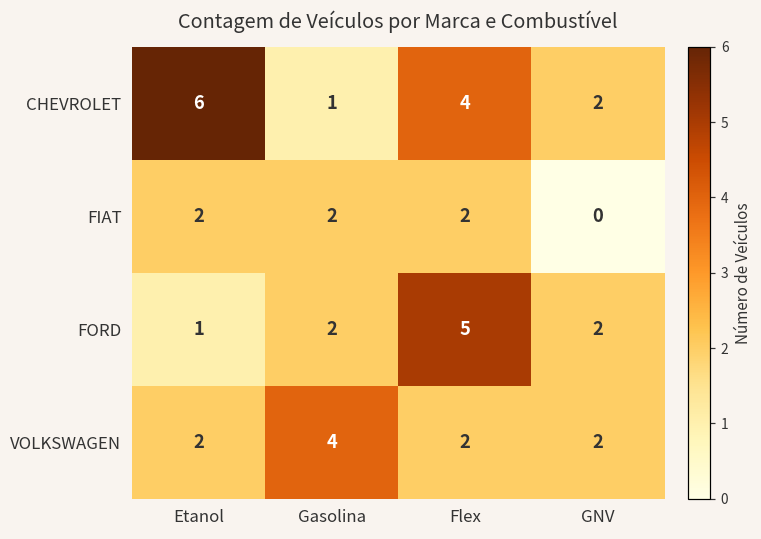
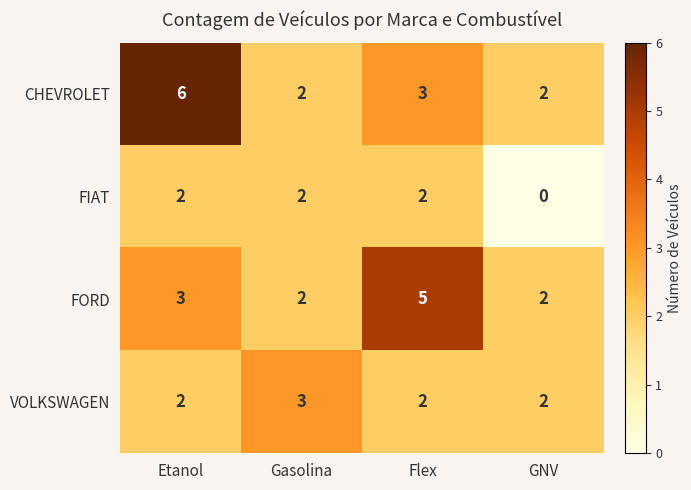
  {
    "CHEVROLET": {
      "Etanol": 6,
-     "Gasolina": 1,
-     "Flex": 4,
+     "Gasolina": 2,
+     "Flex": 3,
      "GNV": 2
    },
    "FIAT": {
      "Etanol": 2,
      "Gasolina": 2,
      "Flex": 2,
      "GNV": 0
    },
    "FORD": {
-     "Etanol": 1,
+     "Etanol": 3,
      "Gasolina": 2,
      "Flex": 5,
      "GNV": 2
    },
    "VOLKSWAGEN": {
      "Etanol": 2,
-     "Gasolina": 4,
+     "Gasolina": 3,
      "Flex": 2,
      "GNV": 2
    }
  }
